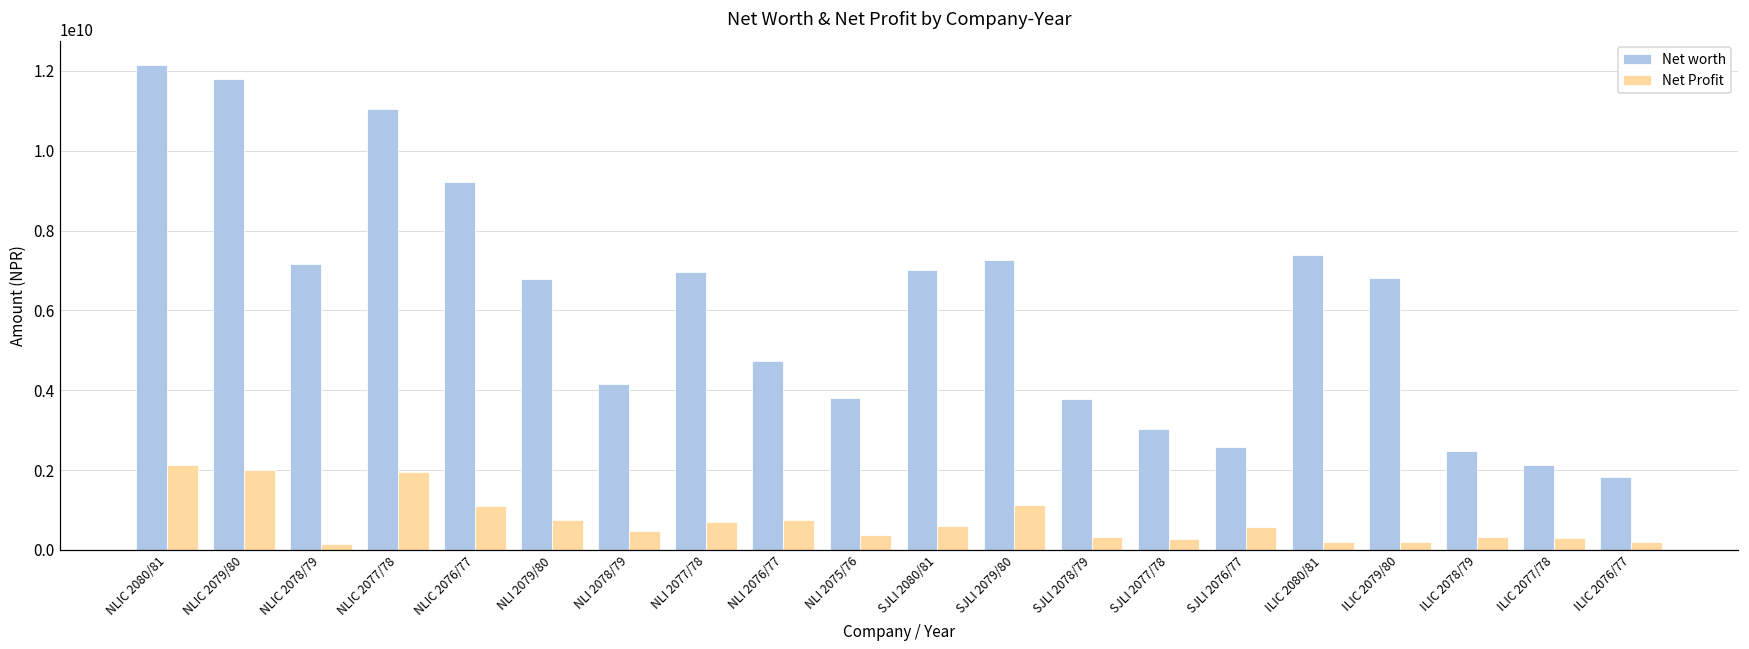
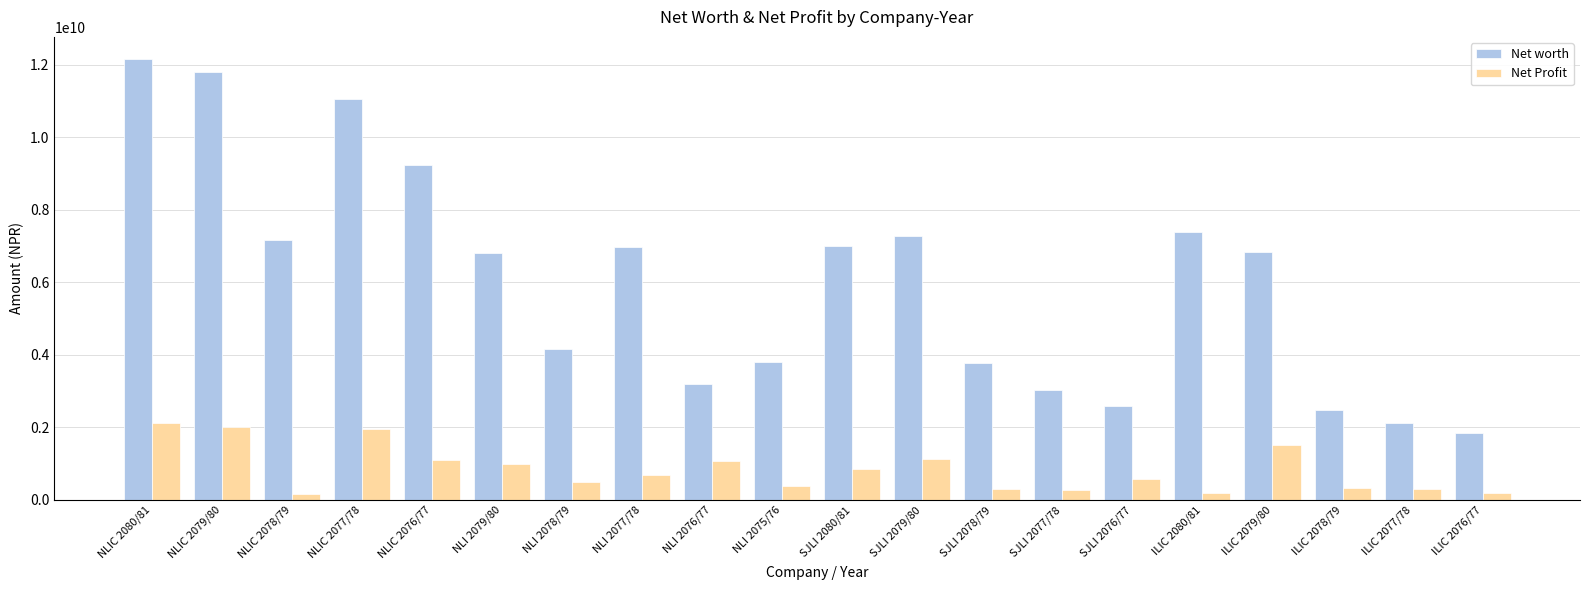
  {
    "Net worth": {
      "NLIC 2080/81": 12200000000,
      "NLIC 2079/80": 11800000000,
      "NLIC 2078/79": 7200000000,
      "NLIC 2077/78": 11000000000,
      "NLIC 2076/77": 9200000000,
      "NLI 2079/80": 6800000000,
      "NLI 2078/79": 4200000000,
      "NLI 2077/78": 7000000000,
-     "NLI 2076/77": 4700000000,
+     "NLI 2076/77": 3200000000,
      "NLI 2075/76": 3800000000,
      "SJLI 2080/81": 7000000000,
      "SJLI 2079/80": 7300000000,
      "SJLI 2078/79": 3800000000,
      "SJLI 2077/78": 3000000000,
      "SJLI 2076/77": 2600000000,
      "ILIC 2080/81": 7400000000,
      "ILIC 2079/80": 6800000000,
      "ILIC 2078/79": 2500000000,
      "ILIC 2077/78": 2100000000,
      "ILIC 2076/77": 1800000000
    },
    "Net Profit": {
      "NLIC 2080/81": 2100000000,
      "NLIC 2079/80": 2000000000,
      "NLIC 2078/79": 200000000,
      "NLIC 2077/78": 2000000000,
      "NLIC 2076/77": 1100000000,
-     "NLI 2079/80": 700000000,
+     "NLI 2079/80": 1000000000,
      "NLI 2078/79": 500000000,
      "NLI 2077/78": 700000000,
-     "NLI 2076/77": 700000000,
+     "NLI 2076/77": 1100000000,
      "NLI 2075/76": 400000000,
-     "SJLI 2080/81": 600000000,
+     "SJLI 2080/81": 900000000,
      "SJLI 2079/80": 1100000000,
      "SJLI 2078/79": 300000000,
      "SJLI 2077/78": 300000000,
      "SJLI 2076/77": 600000000,
      "ILIC 2080/81": 200000000,
-     "ILIC 2079/80": 200000000,
+     "ILIC 2079/80": 1500000000,
      "ILIC 2078/79": 300000000,
      "ILIC 2077/78": 300000000,
      "ILIC 2076/77": 200000000
    }
  }
